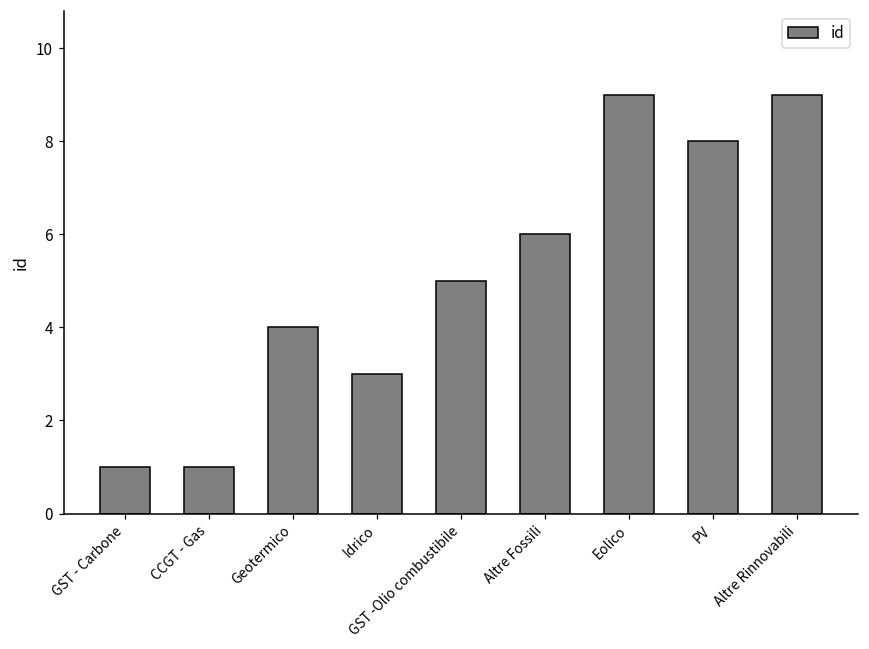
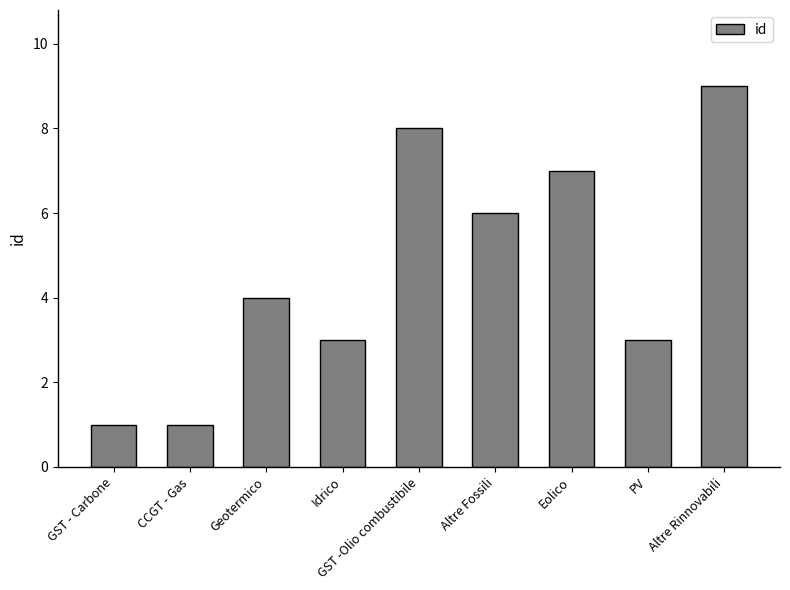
  {
    "GST - Carbone": 1,
    "CCGT - Gas": 1,
    "Geotermico": 4,
    "Idrico": 3,
-   "GST -Olio combustibile": 5,
+   "GST -Olio combustibile": 8,
    "Altre Fossili": 6,
-   "Eolico": 9,
-   "PV": 8,
+   "Eolico": 7,
+   "PV": 3,
    "Altre Rinnovabili": 9
  }
